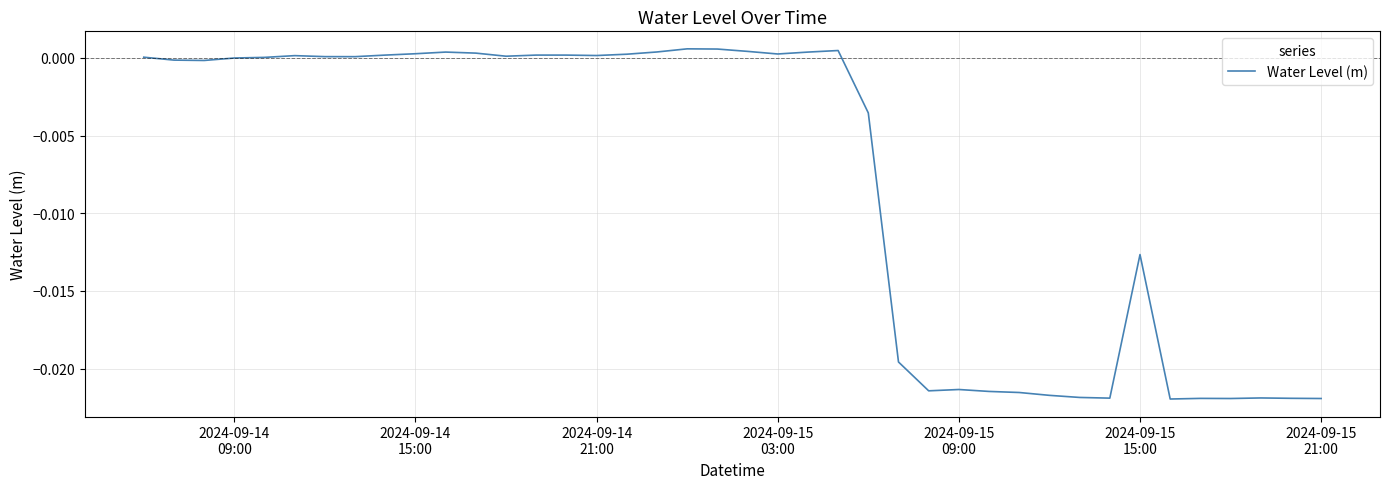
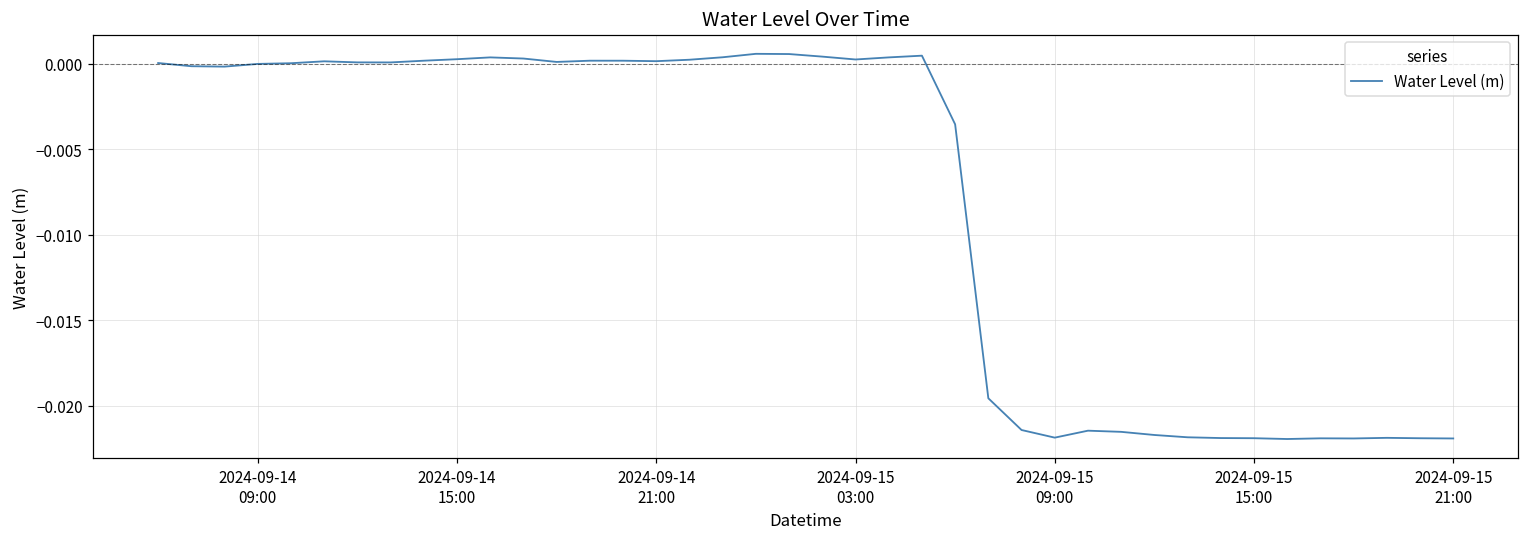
  {
    "2024-09-14 09:00": 0.0000,
    "2024-09-14 15:00": 0.0003,
    "2024-09-14 21:00": 0.0002,
    "2024-09-15 03:00": 0.0003,
-   "2024-09-15 09:00": -0.0213,
-   "2024-09-15 15:00": -0.0127,
+   "2024-09-15 09:00": -0.0219,
+   "2024-09-15 15:00": -0.0219,
    "2024-09-15 21:00": -0.0219
  }
